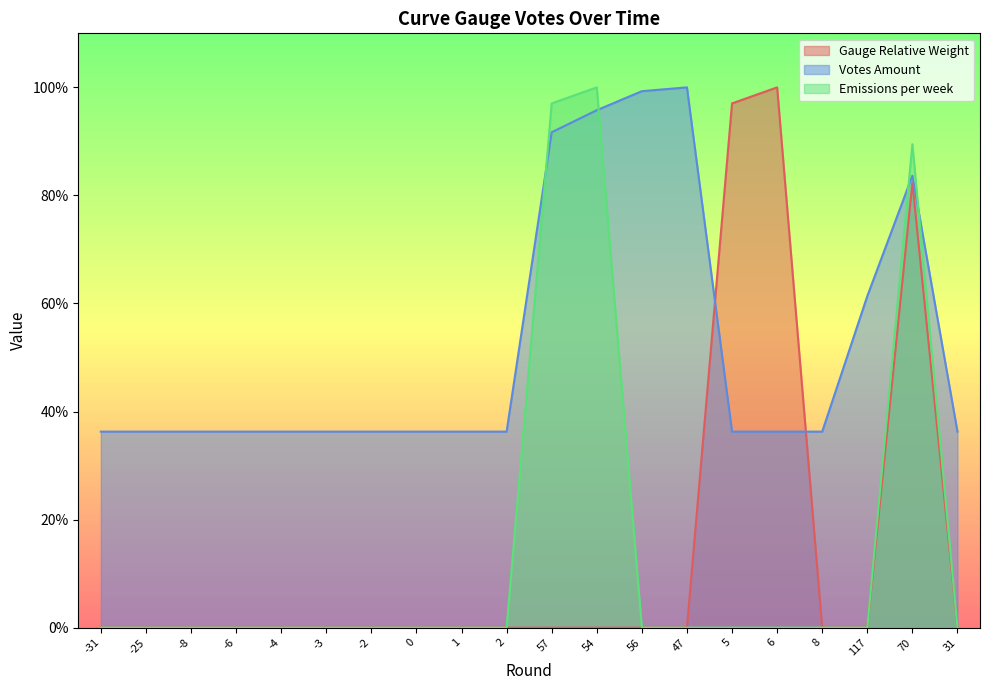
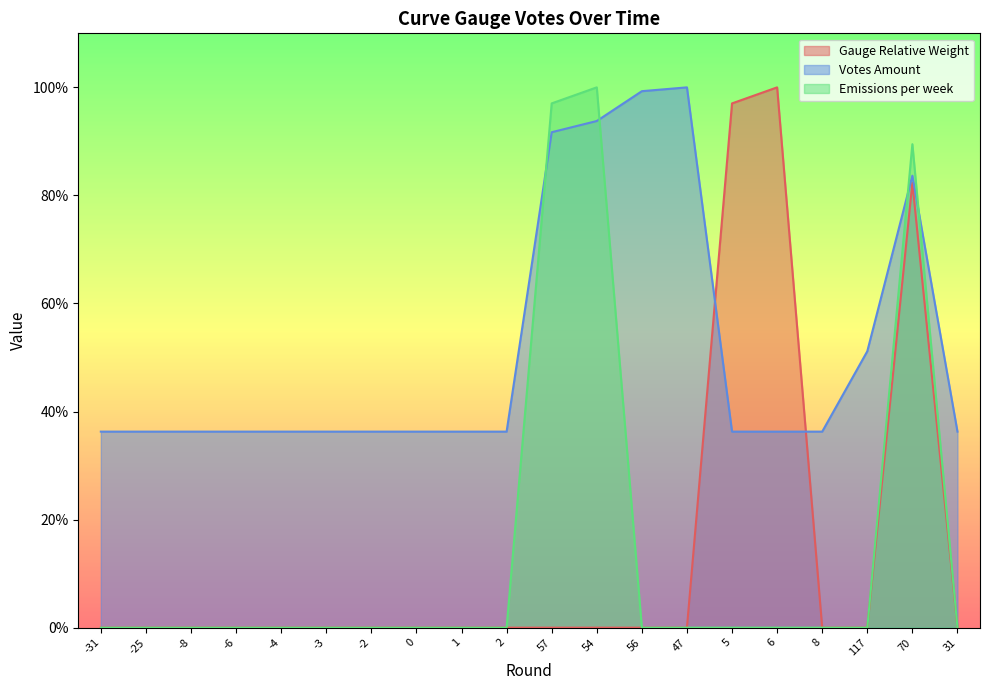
  {
    "Gauge Relative Weight": {
      "57": "0%",
      "54": "0%",
      "5": "97%",
      "6": "100%",
      "70": "82%"
    },
    "Votes Amount": {
      "-31": "36%",
      "-25": "36%",
      "-8": "36%",
      "-6": "36%",
      "-4": "36%",
      "-3": "36%",
      "-2": "36%",
      "0": "36%",
      "1": "36%",
      "2": "36%",
      "57": "92%",
-     "54": "96%",
+     "54": "94%",
      "56": "99%",
      "47": "100%",
      "5": "36%",
      "6": "36%",
      "8": "36%",
-     "117": "61%",
+     "117": "51%",
      "70": "84%",
      "31": "36%"
    },
    "Emissions per week": {
      "57": "97%",
      "54": "100%",
      "5": "0%",
      "6": "0%",
      "70": "89%"
    }
  }
